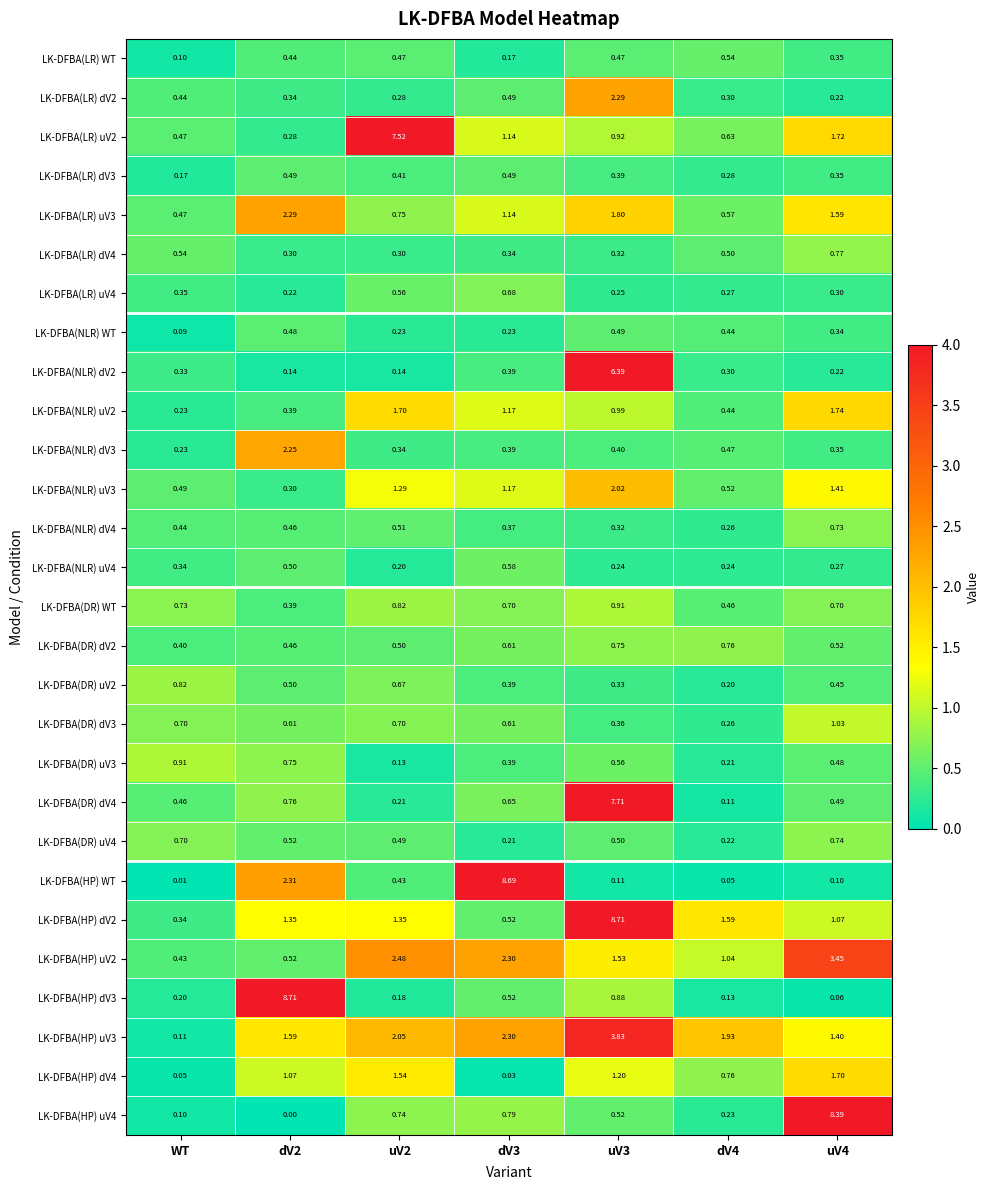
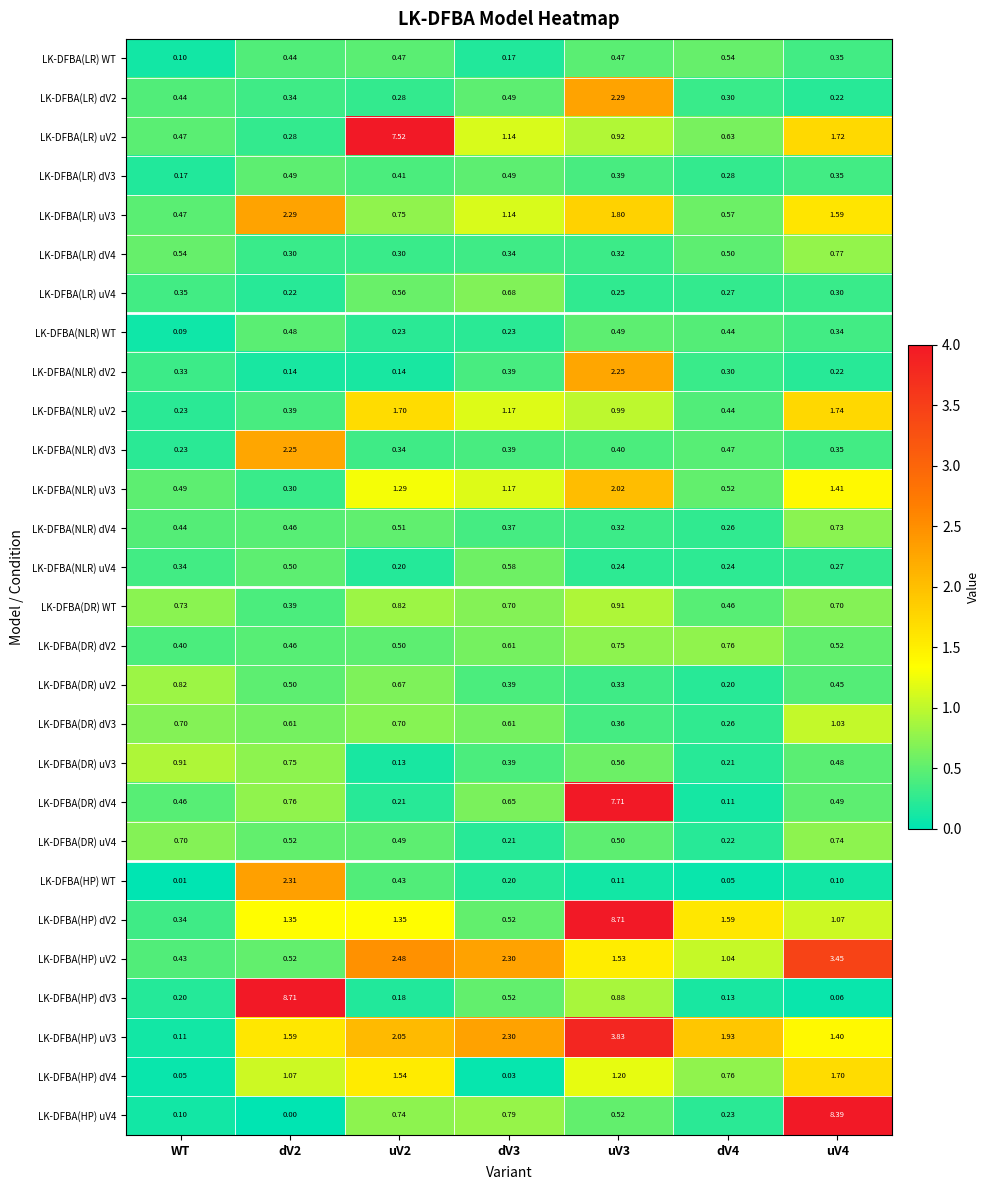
  {
    "LK-DFBA(LR) WT": {
      "WT": 0.10,
      "dV2": 0.44,
      "uV2": 0.47,
      "dV3": 0.17,
      "uV3": 0.47,
      "dV4": 0.54,
      "uV4": 0.35
    },
    "LK-DFBA(LR) dV2": {
      "WT": 0.44,
      "dV2": 0.34,
      "uV2": 0.28,
      "dV3": 0.49,
      "uV3": 2.29,
      "dV4": 0.30,
      "uV4": 0.22
    },
    "LK-DFBA(LR) uV2": {
      "WT": 0.47,
      "dV2": 0.28,
      "uV2": 7.52,
      "dV3": 1.14,
      "uV3": 0.92,
      "dV4": 0.63,
      "uV4": 1.72
    },
    "LK-DFBA(LR) dV3": {
      "WT": 0.17,
      "dV2": 0.49,
      "uV2": 0.41,
      "dV3": 0.49,
      "uV3": 0.39,
      "dV4": 0.28,
      "uV4": 0.35
    },
    "LK-DFBA(LR) uV3": {
      "WT": 0.47,
      "dV2": 2.29,
      "uV2": 0.75,
      "dV3": 1.14,
      "uV3": 1.80,
      "dV4": 0.57,
      "uV4": 1.59
    },
    "LK-DFBA(LR) dV4": {
      "WT": 0.54,
      "dV2": 0.30,
      "uV2": 0.30,
      "dV3": 0.34,
      "uV3": 0.32,
      "dV4": 0.50,
      "uV4": 0.77
    },
    "LK-DFBA(LR) uV4": {
      "WT": 0.35,
      "dV2": 0.22,
      "uV2": 0.56,
      "dV3": 0.68,
      "uV3": 0.25,
      "dV4": 0.27,
      "uV4": 0.30
    },
    "LK-DFBA(NLR) WT": {
      "WT": 0.09,
      "dV2": 0.48,
      "uV2": 0.23,
      "dV3": 0.23,
      "uV3": 0.49,
      "dV4": 0.44,
      "uV4": 0.34
    },
    "LK-DFBA(NLR) dV2": {
      "WT": 0.33,
      "dV2": 0.14,
      "uV2": 0.14,
      "dV3": 0.39,
-     "uV3": 6.39,
+     "uV3": 2.25,
      "dV4": 0.30,
      "uV4": 0.22
    },
    "LK-DFBA(NLR) uV2": {
      "WT": 0.23,
      "dV2": 0.39,
      "uV2": 1.70,
      "dV3": 1.17,
      "uV3": 0.99,
      "dV4": 0.44,
      "uV4": 1.74
    },
    "LK-DFBA(NLR) dV3": {
      "WT": 0.23,
      "dV2": 2.25,
      "uV2": 0.34,
      "dV3": 0.39,
      "uV3": 0.40,
      "dV4": 0.47,
      "uV4": 0.35
    },
    "LK-DFBA(NLR) uV3": {
      "WT": 0.49,
      "dV2": 0.30,
      "uV2": 1.29,
      "dV3": 1.17,
      "uV3": 2.02,
      "dV4": 0.52,
      "uV4": 1.41
    },
    "LK-DFBA(NLR) dV4": {
      "WT": 0.44,
      "dV2": 0.46,
      "uV2": 0.51,
      "dV3": 0.37,
      "uV3": 0.32,
      "dV4": 0.26,
      "uV4": 0.73
    },
    "LK-DFBA(NLR) uV4": {
      "WT": 0.34,
      "dV2": 0.50,
      "uV2": 0.20,
      "dV3": 0.58,
      "uV3": 0.24,
      "dV4": 0.24,
      "uV4": 0.27
    },
    "LK-DFBA(DR) WT": {
      "WT": 0.73,
      "dV2": 0.39,
      "uV2": 0.82,
      "dV3": 0.70,
      "uV3": 0.91,
      "dV4": 0.46,
      "uV4": 0.70
    },
    "LK-DFBA(DR) dV2": {
      "WT": 0.40,
      "dV2": 0.46,
      "uV2": 0.50,
      "dV3": 0.61,
      "uV3": 0.75,
      "dV4": 0.76,
      "uV4": 0.52
    },
    "LK-DFBA(DR) uV2": {
      "WT": 0.82,
      "dV2": 0.50,
      "uV2": 0.67,
      "dV3": 0.39,
      "uV3": 0.33,
      "dV4": 0.20,
      "uV4": 0.45
    },
    "LK-DFBA(DR) dV3": {
      "WT": 0.70,
      "dV2": 0.61,
      "uV2": 0.70,
      "dV3": 0.61,
      "uV3": 0.36,
      "dV4": 0.26,
      "uV4": 1.03
    },
    "LK-DFBA(DR) uV3": {
      "WT": 0.91,
      "dV2": 0.75,
      "uV2": 0.13,
      "dV3": 0.39,
      "uV3": 0.56,
      "dV4": 0.21,
      "uV4": 0.48
    },
    "LK-DFBA(DR) dV4": {
      "WT": 0.46,
      "dV2": 0.76,
      "uV2": 0.21,
      "dV3": 0.65,
      "uV3": 7.71,
      "dV4": 0.11,
      "uV4": 0.49
    },
    "LK-DFBA(DR) uV4": {
      "WT": 0.70,
      "dV2": 0.52,
      "uV2": 0.49,
      "dV3": 0.21,
      "uV3": 0.50,
      "dV4": 0.22,
      "uV4": 0.74
    },
    "LK-DFBA(HP) WT": {
      "WT": 0.01,
      "dV2": 2.31,
      "uV2": 0.43,
-     "dV3": 8.69,
+     "dV3": 0.20,
      "uV3": 0.11,
      "dV4": 0.05,
      "uV4": 0.10
    },
    "LK-DFBA(HP) dV2": {
      "WT": 0.34,
      "dV2": 1.35,
      "uV2": 1.35,
      "dV3": 0.52,
      "uV3": 8.71,
      "dV4": 1.59,
      "uV4": 1.07
    },
    "LK-DFBA(HP) uV2": {
      "WT": 0.43,
      "dV2": 0.52,
      "uV2": 2.48,
      "dV3": 2.30,
      "uV3": 1.53,
      "dV4": 1.04,
      "uV4": 3.45
    },
    "LK-DFBA(HP) dV3": {
      "WT": 0.20,
      "dV2": 8.71,
      "uV2": 0.18,
      "dV3": 0.52,
      "uV3": 0.88,
      "dV4": 0.13,
      "uV4": 0.06
    },
    "LK-DFBA(HP) uV3": {
      "WT": 0.11,
      "dV2": 1.59,
      "uV2": 2.05,
      "dV3": 2.30,
      "uV3": 3.83,
      "dV4": 1.93,
      "uV4": 1.40
    },
    "LK-DFBA(HP) dV4": {
      "WT": 0.05,
      "dV2": 1.07,
      "uV2": 1.54,
      "dV3": 0.03,
      "uV3": 1.20,
      "dV4": 0.76,
      "uV4": 1.70
    },
    "LK-DFBA(HP) uV4": {
      "WT": 0.10,
      "dV2": 0.00,
      "uV2": 0.74,
      "dV3": 0.79,
      "uV3": 0.52,
      "dV4": 0.23,
      "uV4": 8.39
    }
  }
